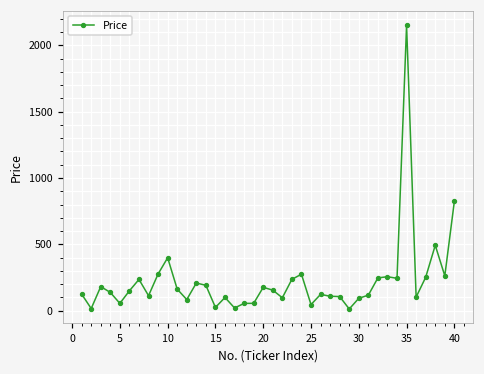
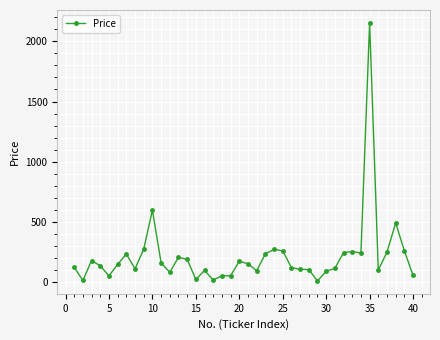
  {
    "5": 60,
-   "10": 400,
+   "10": 600,
    "15": 20,
    "20": 180,
-   "25": 50,
+   "25": 260,
    "30": 90,
    "35": 2150,
-   "40": 820
+   "40": 60
  }
